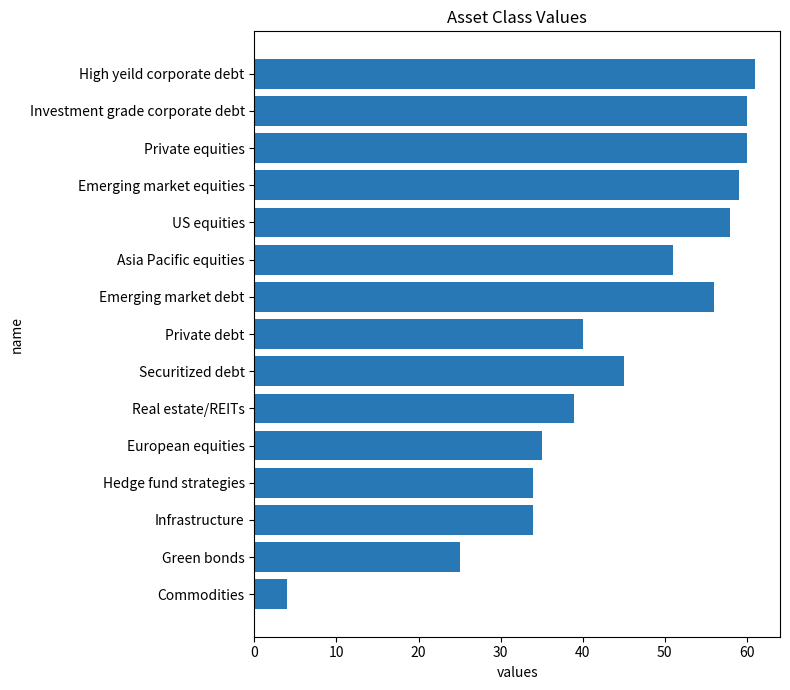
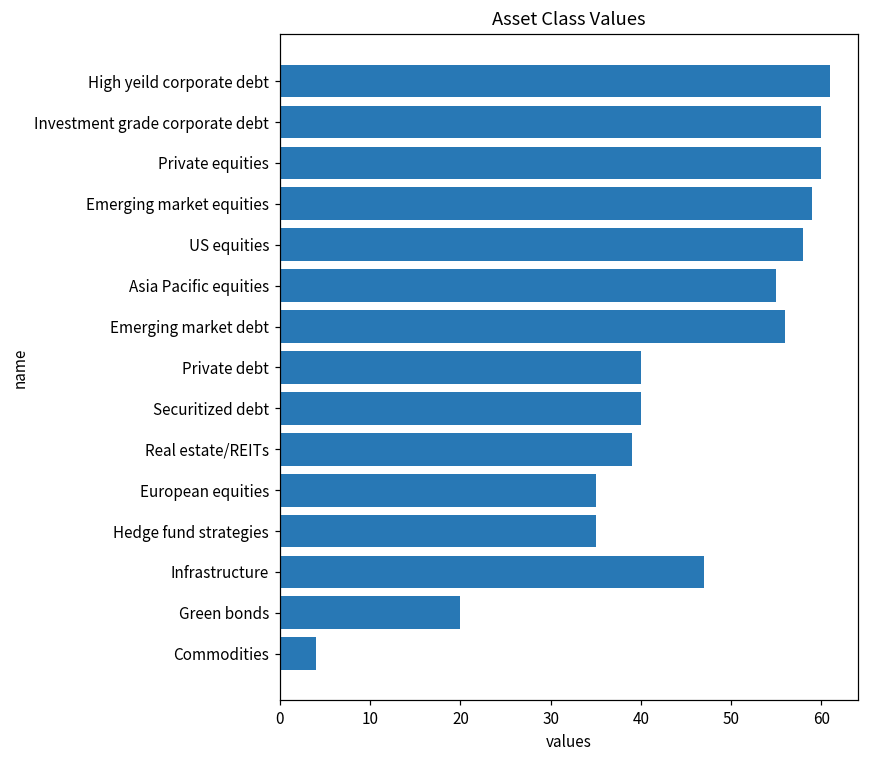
  {
    "High yeild corporate debt": 61,
    "Investment grade corporate debt": 60,
    "Private equities": 60,
    "Emerging market equities": 59,
    "US equities": 58,
-   "Asia Pacific equities": 51,
+   "Asia Pacific equities": 55,
    "Emerging market debt": 56,
    "Private debt": 40,
-   "Securitized debt": 45,
+   "Securitized debt": 40,
    "Real estate/REITs": 39,
    "European equities": 35,
-   "Hedge fund strategies": 34,
-   "Infrastructure": 34,
-   "Green bonds": 25,
+   "Hedge fund strategies": 35,
+   "Infrastructure": 47,
+   "Green bonds": 20,
    "Commodities": 4
  }
